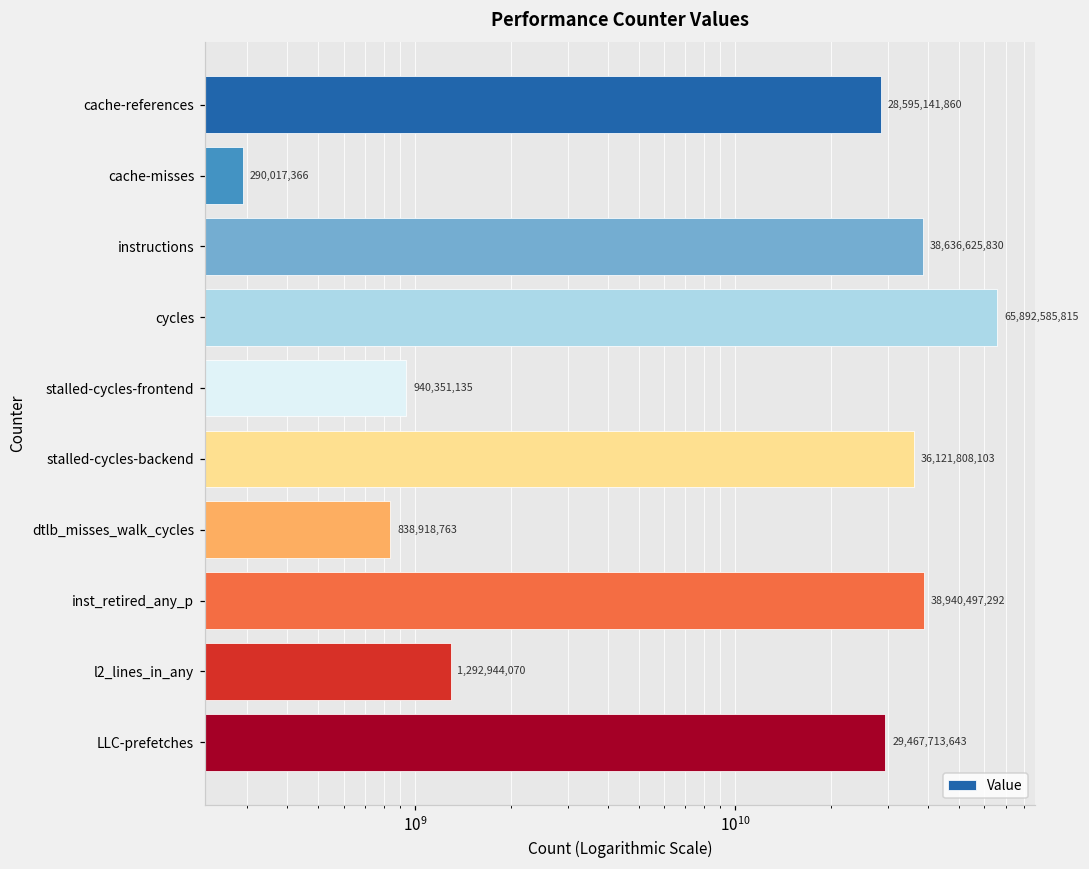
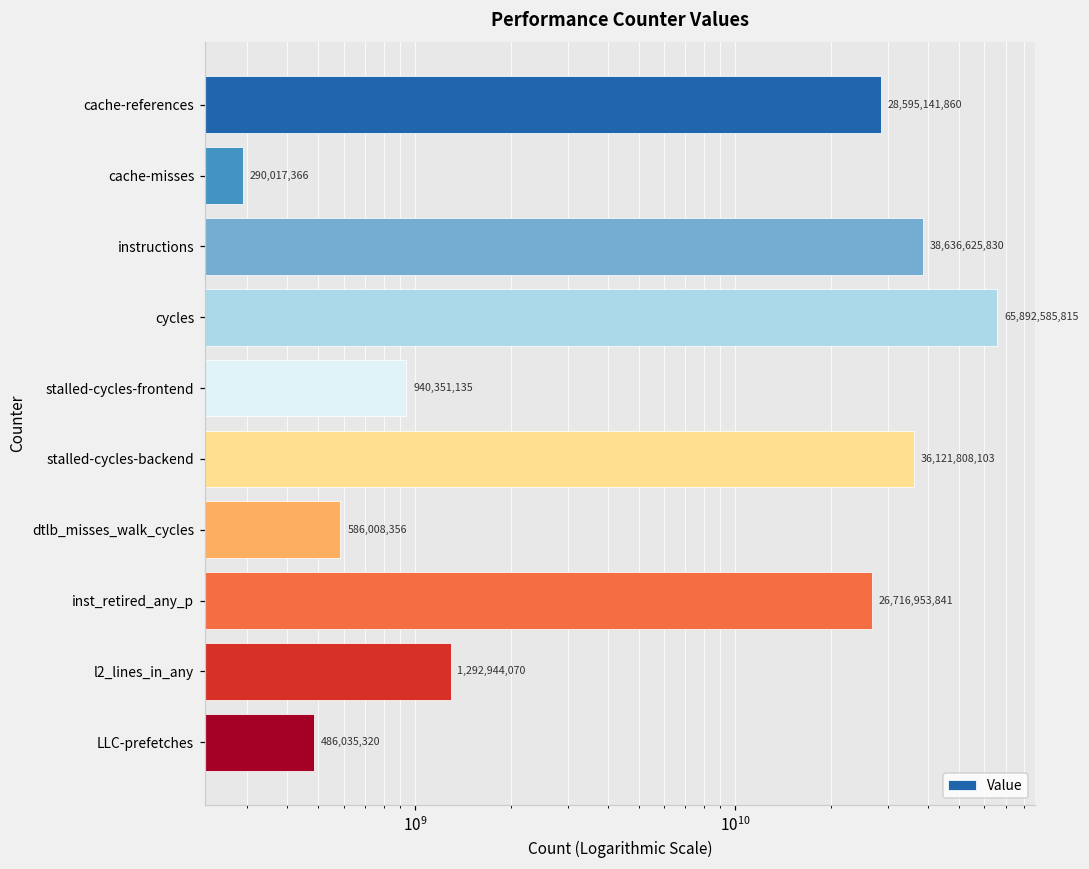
  {
    "cache-references": "28,595,141,860",
    "cache-misses": "290,017,366",
    "instructions": "38,636,625,830",
    "cycles": "65,892,585,815",
    "stalled-cycles-frontend": "940,351,135",
    "stalled-cycles-backend": "36,121,808,103",
-   "dtlb_misses_walk_cycles": "838,918,763",
-   "inst_retired_any_p": "38,940,497,292",
+   "dtlb_misses_walk_cycles": "586,008,356",
+   "inst_retired_any_p": "26,716,953,841",
    "l2_lines_in_any": "1,292,944,070",
-   "LLC-prefetches": "29,467,713,643"
+   "LLC-prefetches": "486,035,320"
  }
